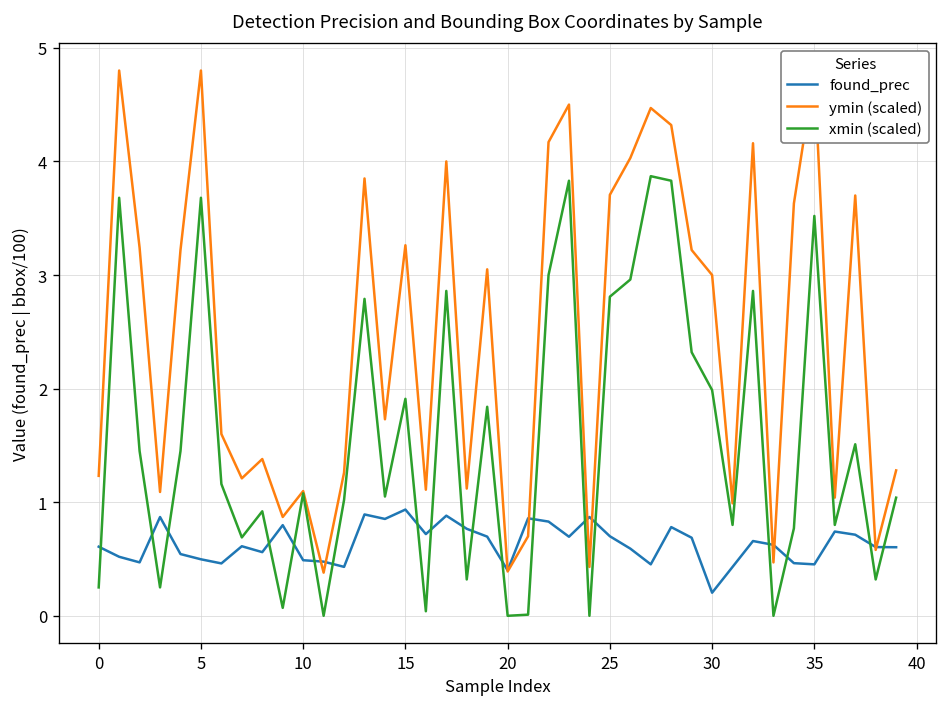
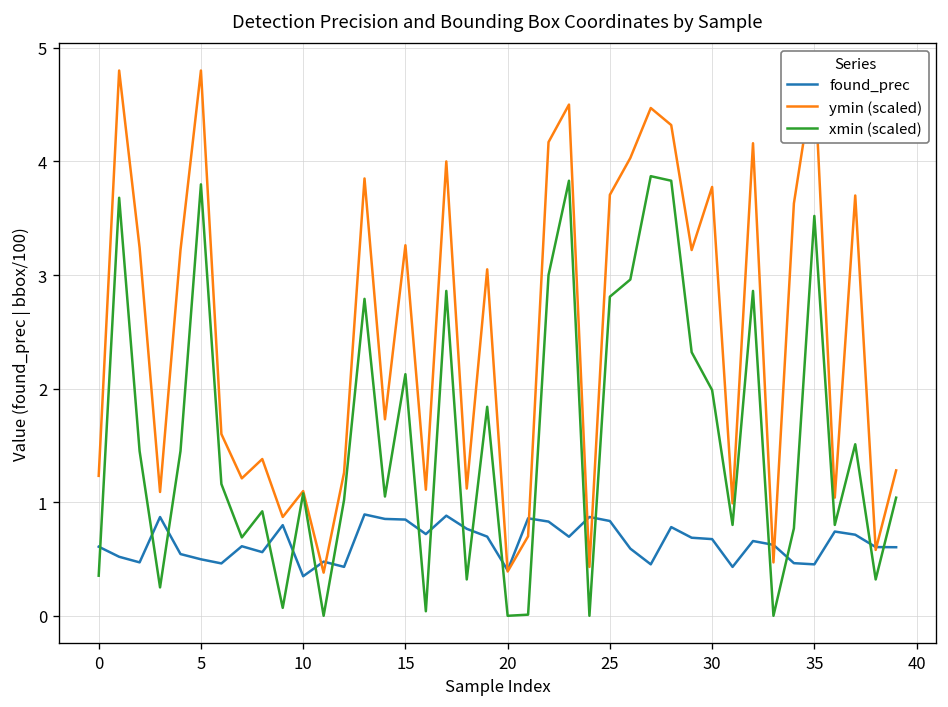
  {
    "found_prec": {
      "0": 0.6,
      "5": 0.5,
-     "10": 0.5,
-     "15": 0.9,
-     "25": 0.7,
-     "30": 0.2,
+     "10": 0.3,
+     "15": 0.8,
+     "25": 0.8,
+     "30": 0.7,
      "35": 0.5
    },
    "ymin (scaled)": {
      "0": 1.2,
      "5": 4.8,
      "15": 3.3,
      "25": 3.7,
-     "30": 3.0
+     "30": 3.8
    },
    "xmin (scaled)": {
-     "0": 0.3,
-     "5": 3.7,
-     "15": 1.9,
+     "0": 0.4,
+     "5": 3.8,
+     "15": 2.1,
      "20": 0.0,
      "25": 2.8,
      "30": 2.0,
      "35": 3.5
    }
  }
